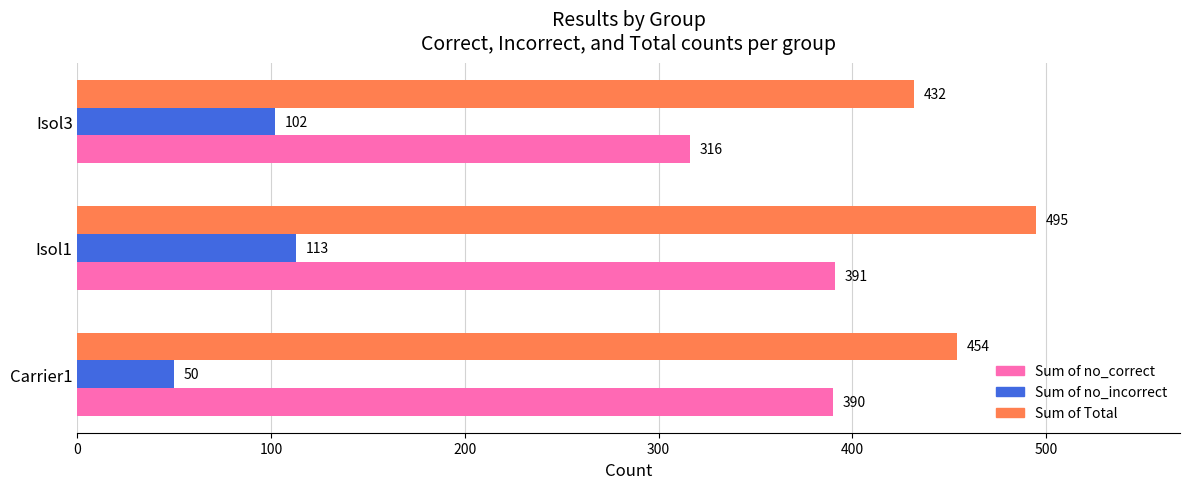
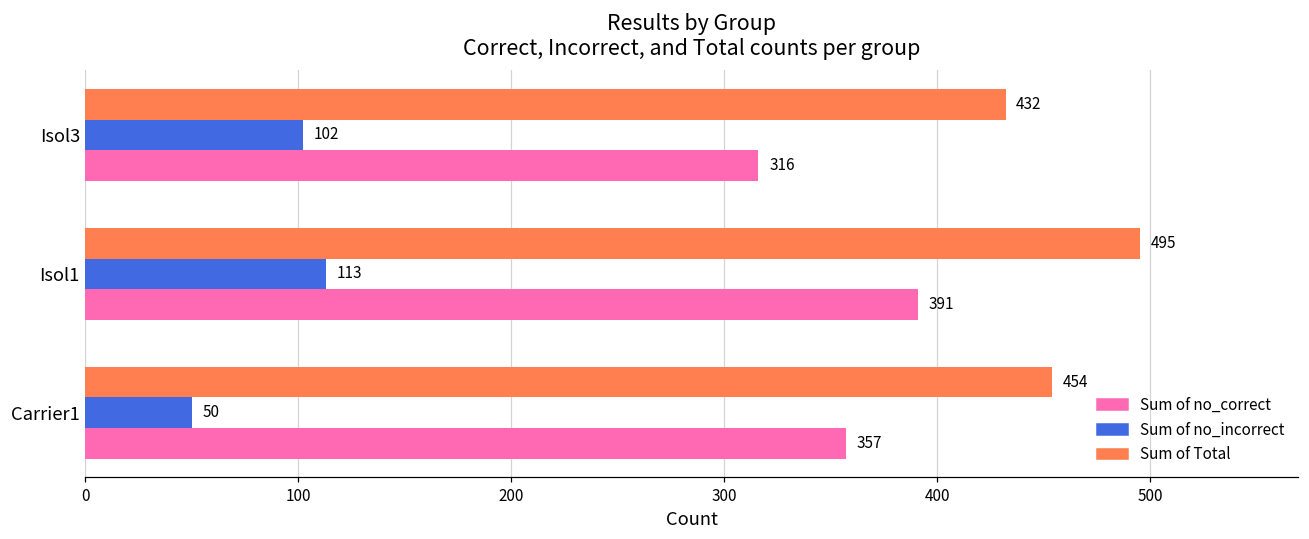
  {
    "Sum of no_correct": {
      "Isol3": 316,
      "Isol1": 391,
-     "Carrier1": 390
+     "Carrier1": 357
    },
    "Sum of no_incorrect": {
      "Isol3": 102,
      "Isol1": 113,
      "Carrier1": 50
    },
    "Sum of Total": {
      "Isol3": 432,
      "Isol1": 495,
      "Carrier1": 454
    }
  }
